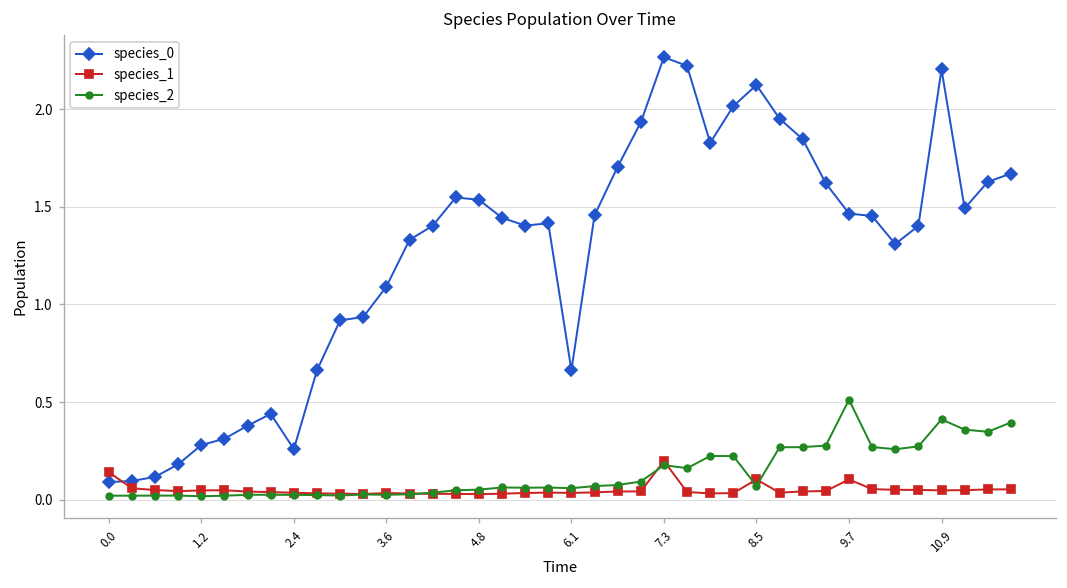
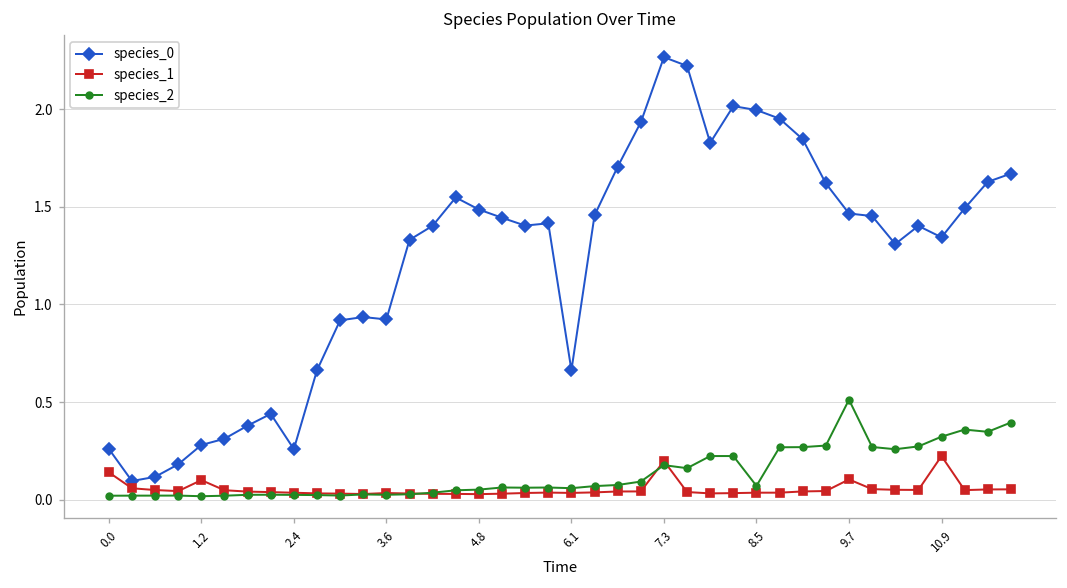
  {
    "species_0": {
-     "0.0": 0.09,
+     "0.0": 0.26,
      "1.2": 0.28,
      "2.4": 0.26,
-     "3.6": 1.09,
-     "4.8": 1.54,
+     "3.6": 0.92,
+     "4.8": 1.49,
      "6.1": 0.66,
      "7.3": 2.27,
-     "8.5": 2.12,
+     "8.5": 2.00,
      "9.7": 1.47,
-     "10.9": 2.20
+     "10.9": 1.34
    },
    "species_1": {
      "0.0": 0.14,
-     "1.2": 0.05,
+     "1.2": 0.10,
      "4.8": 0.03,
      "6.1": 0.03,
      "7.3": 0.20,
-     "8.5": 0.10,
+     "8.5": 0.04,
      "9.7": 0.10,
-     "10.9": 0.05
+     "10.9": 0.22
    },
    "species_2": {
      "0.0": 0.02,
      "1.2": 0.02,
      "4.8": 0.05,
      "6.1": 0.06,
      "7.3": 0.18,
      "8.5": 0.07,
      "9.7": 0.51,
-     "10.9": 0.41
+     "10.9": 0.32
    }
  }
